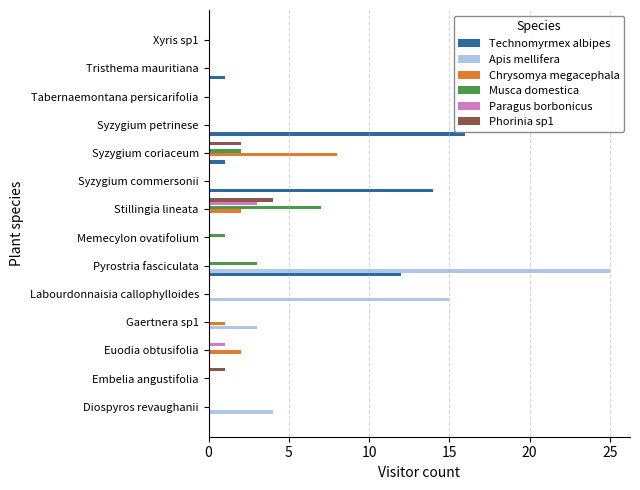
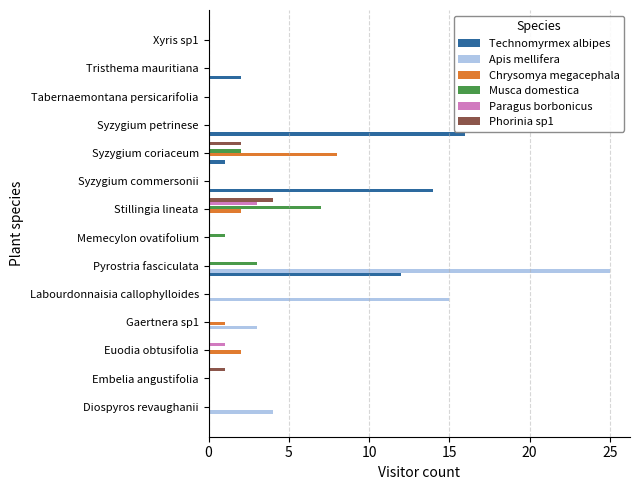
  {
    "Technomyrmex albipes": {
      "Xyris sp1": 0,
-     "Tristhema mauritiana": 1,
+     "Tristhema mauritiana": 2,
      "Tabernaemontana persicarifolia": 0,
      "Syzygium petrinese": 16,
      "Syzygium coriaceum": 1,
      "Syzygium commersonii": 14,
      "Stillingia lineata": 0,
      "Memecylon ovatifolium": 0,
      "Pyrostria fasciculata": 12,
      "Labourdonnaisia callophylloides": 0,
      "Gaertnera sp1": 0,
      "Euodia obtusifolia": 0,
      "Embelia angustifolia": 0,
      "Diospyros revaughanii": 0
    },
    "Apis mellifera": {
      "Xyris sp1": 0,
      "Tristhema mauritiana": 0,
      "Tabernaemontana persicarifolia": 0,
      "Syzygium petrinese": 0,
      "Syzygium coriaceum": 0,
      "Syzygium commersonii": 0,
      "Stillingia lineata": 0,
      "Memecylon ovatifolium": 0,
      "Pyrostria fasciculata": 25,
      "Labourdonnaisia callophylloides": 15,
      "Gaertnera sp1": 3,
      "Euodia obtusifolia": 0,
      "Embelia angustifolia": 0,
      "Diospyros revaughanii": 4
    },
    "Chrysomya megacephala": {
      "Xyris sp1": 0,
      "Tristhema mauritiana": 0,
      "Tabernaemontana persicarifolia": 0,
      "Syzygium petrinese": 0,
      "Syzygium coriaceum": 8,
      "Syzygium commersonii": 0,
      "Stillingia lineata": 2,
      "Memecylon ovatifolium": 0,
      "Pyrostria fasciculata": 0,
      "Labourdonnaisia callophylloides": 0,
      "Gaertnera sp1": 1,
      "Euodia obtusifolia": 2,
      "Embelia angustifolia": 0,
      "Diospyros revaughanii": 0
    },
    "Musca domestica": {
      "Xyris sp1": 0,
      "Tristhema mauritiana": 0,
      "Tabernaemontana persicarifolia": 0,
      "Syzygium petrinese": 0,
      "Syzygium coriaceum": 2,
      "Syzygium commersonii": 0,
      "Stillingia lineata": 7,
      "Memecylon ovatifolium": 1,
      "Pyrostria fasciculata": 3,
      "Labourdonnaisia callophylloides": 0,
      "Gaertnera sp1": 0,
      "Euodia obtusifolia": 0,
      "Embelia angustifolia": 0,
      "Diospyros revaughanii": 0
    },
    "Paragus borbonicus": {
      "Xyris sp1": 0,
      "Tristhema mauritiana": 0,
      "Tabernaemontana persicarifolia": 0,
      "Syzygium petrinese": 0,
      "Syzygium coriaceum": 0,
      "Syzygium commersonii": 0,
      "Stillingia lineata": 3,
      "Memecylon ovatifolium": 0,
      "Pyrostria fasciculata": 0,
      "Labourdonnaisia callophylloides": 0,
      "Gaertnera sp1": 0,
      "Euodia obtusifolia": 1,
      "Embelia angustifolia": 0,
      "Diospyros revaughanii": 0
    },
    "Phorinia sp1": {
      "Xyris sp1": 0,
      "Tristhema mauritiana": 0,
      "Tabernaemontana persicarifolia": 0,
      "Syzygium petrinese": 0,
      "Syzygium coriaceum": 2,
      "Syzygium commersonii": 0,
      "Stillingia lineata": 4,
      "Memecylon ovatifolium": 0,
      "Pyrostria fasciculata": 0,
      "Labourdonnaisia callophylloides": 0,
      "Gaertnera sp1": 0,
      "Euodia obtusifolia": 0,
      "Embelia angustifolia": 1,
      "Diospyros revaughanii": 0
    }
  }
